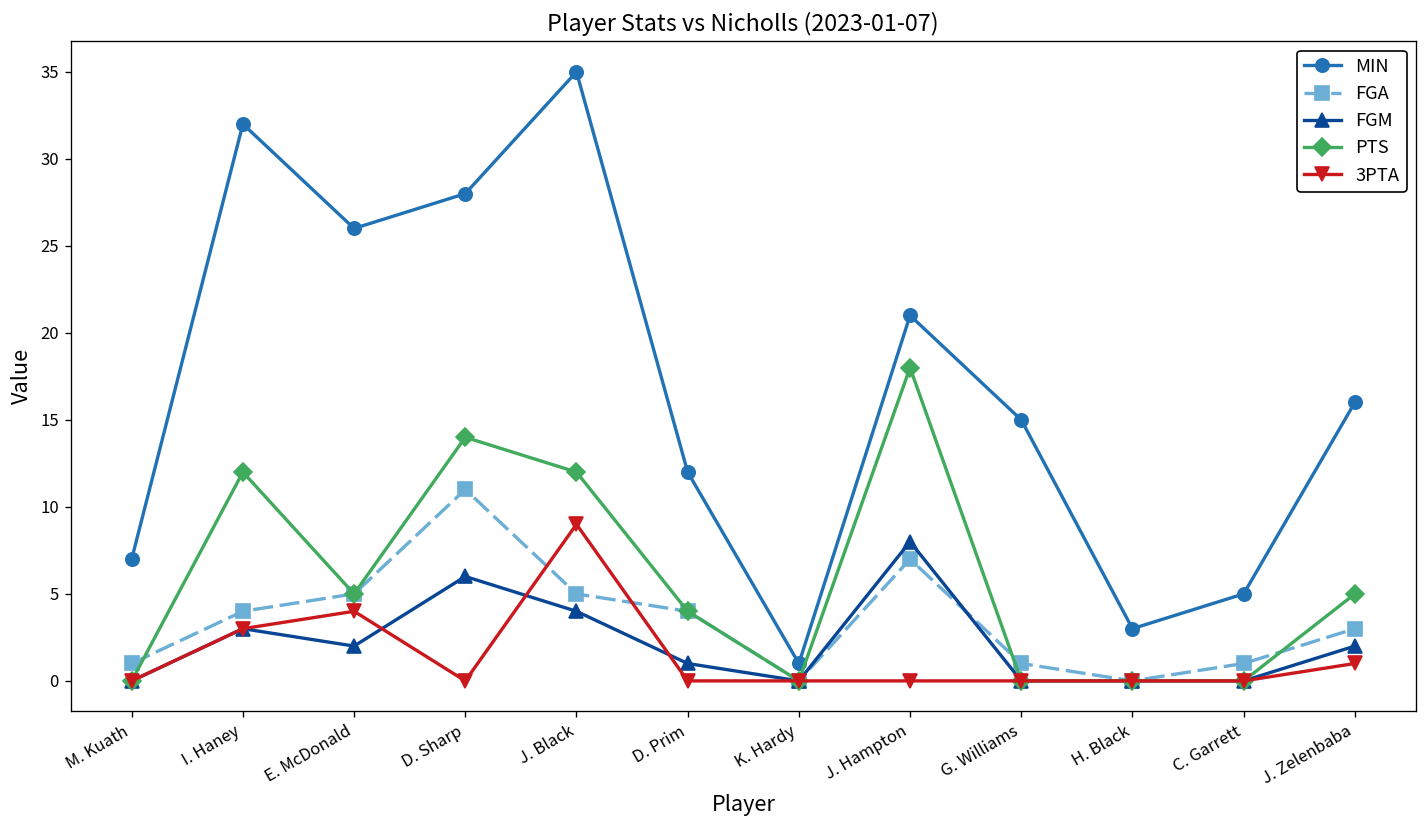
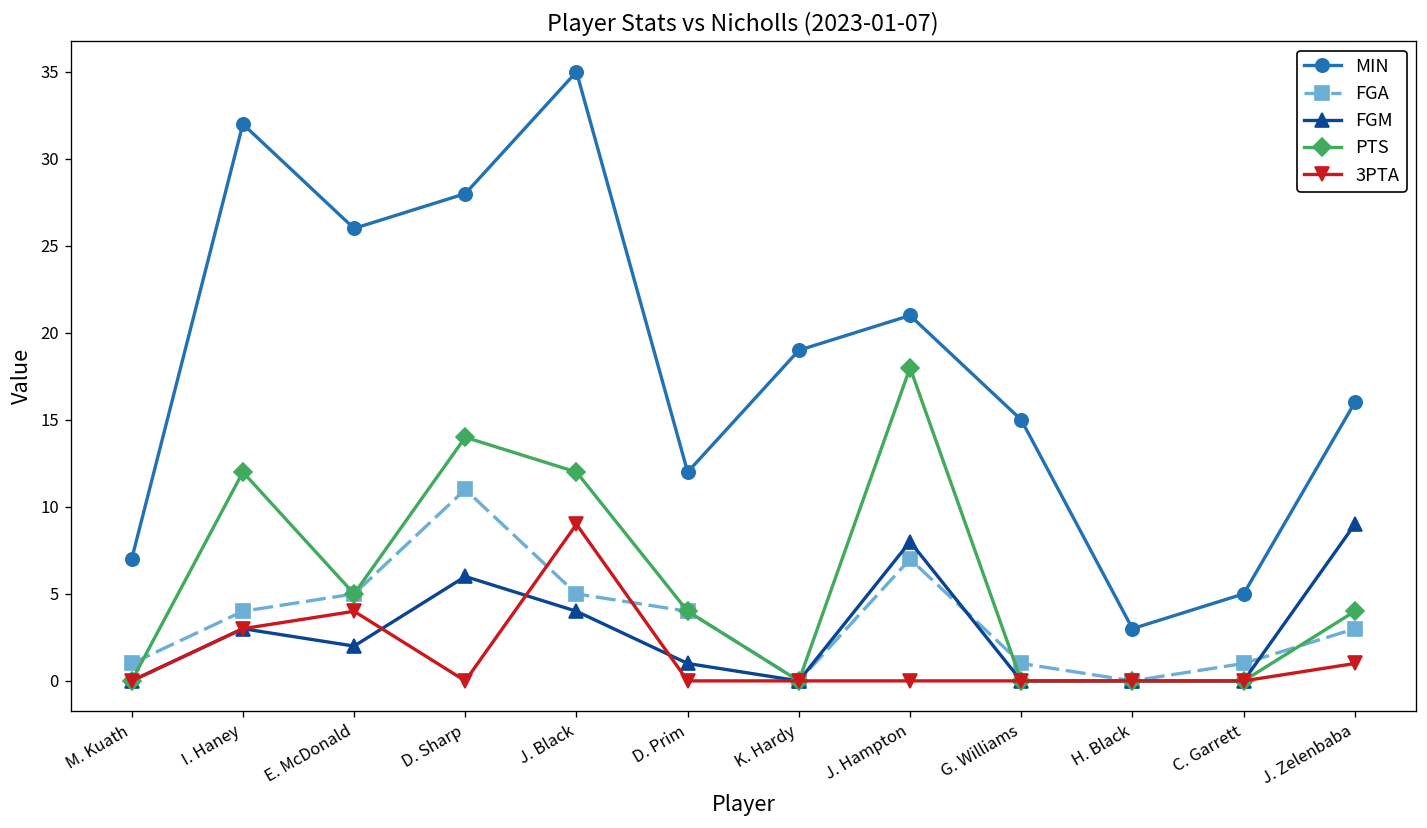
  {
    "MIN": {
      "M. Kuath": 7,
      "I. Haney": 32,
      "E. McDonald": 26,
      "D. Sharp": 28,
      "J. Black": 35,
      "D. Prim": 12,
-     "K. Hardy": 1,
+     "K. Hardy": 19,
      "J. Hampton": 21,
      "G. Williams": 15,
      "H. Black": 3,
      "C. Garrett": 5,
      "J. Zelenbaba": 16
    },
    "FGA": {
      "M. Kuath": 1,
      "I. Haney": 4,
      "D. Sharp": 11,
      "J. Black": 5,
      "J. Hampton": 7,
      "G. Williams": 1,
      "C. Garrett": 1,
      "J. Zelenbaba": 3
    },
    "FGM": {
      "E. McDonald": 2,
      "D. Sharp": 6,
      "J. Black": 4,
      "D. Prim": 1,
      "J. Hampton": 8,
-     "J. Zelenbaba": 2
+     "J. Zelenbaba": 9
    },
    "PTS": {
      "I. Haney": 12,
      "D. Sharp": 14,
      "J. Black": 12,
      "J. Hampton": 18,
-     "J. Zelenbaba": 5
+     "J. Zelenbaba": 4
    },
    "3PTA": {
      "E. McDonald": 4,
      "D. Sharp": 0,
      "J. Black": 9,
      "D. Prim": 0,
      "J. Hampton": 0,
      "J. Zelenbaba": 1
    }
  }
